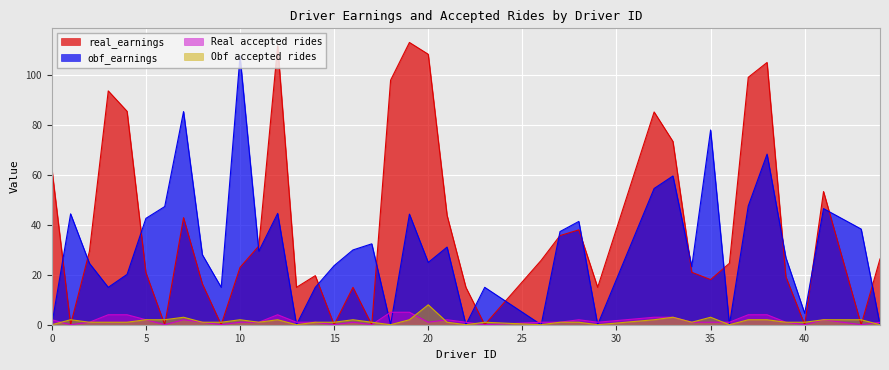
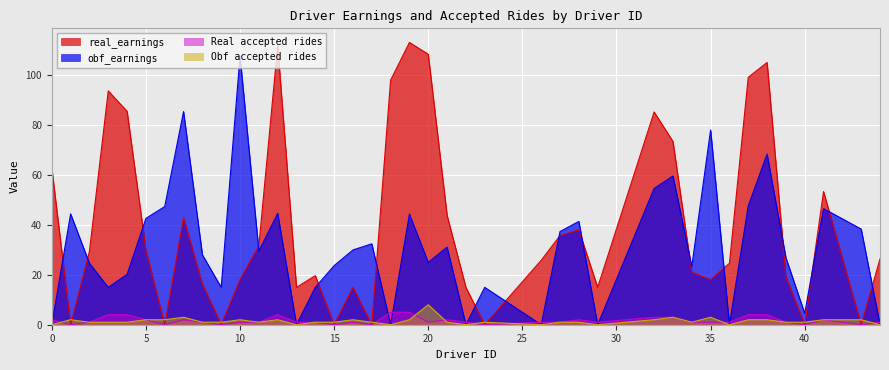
  {
    "real_earnings": {
      "0": 63,
-     "5": 21,
-     "10": 23,
+     "5": 30,
+     "10": 18,
      "20": 108,
      "35": 18
    },
    "obf_earnings": {
      "5": 43,
      "15": 24,
      "20": 25,
      "35": 78,
      "40": 5
    },
    "Real accepted rides": {
      "0": 2,
      "20": 1,
      "35": 1
    },
    "Obf accepted rides": {
      "20": 8,
      "35": 3
    }
  }
